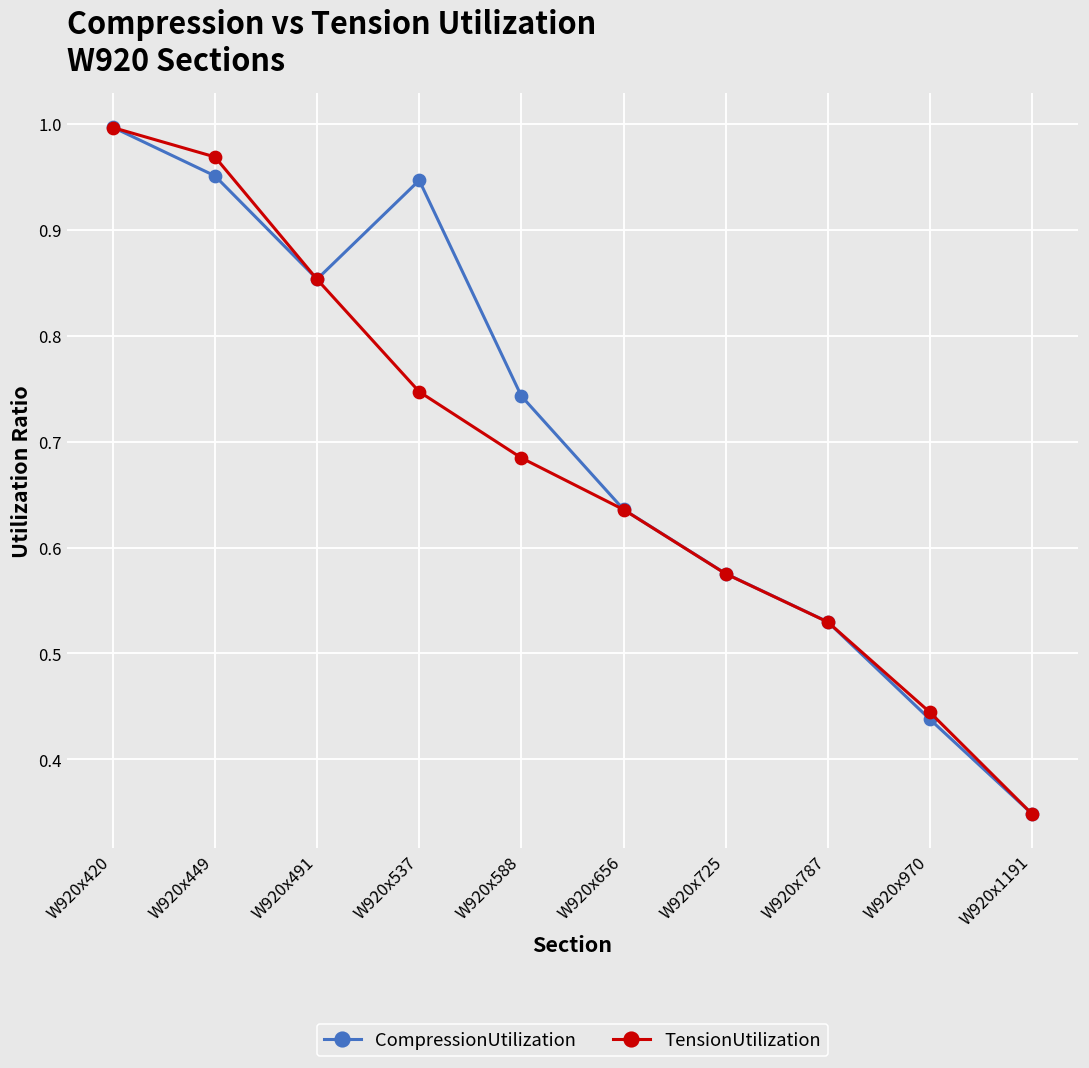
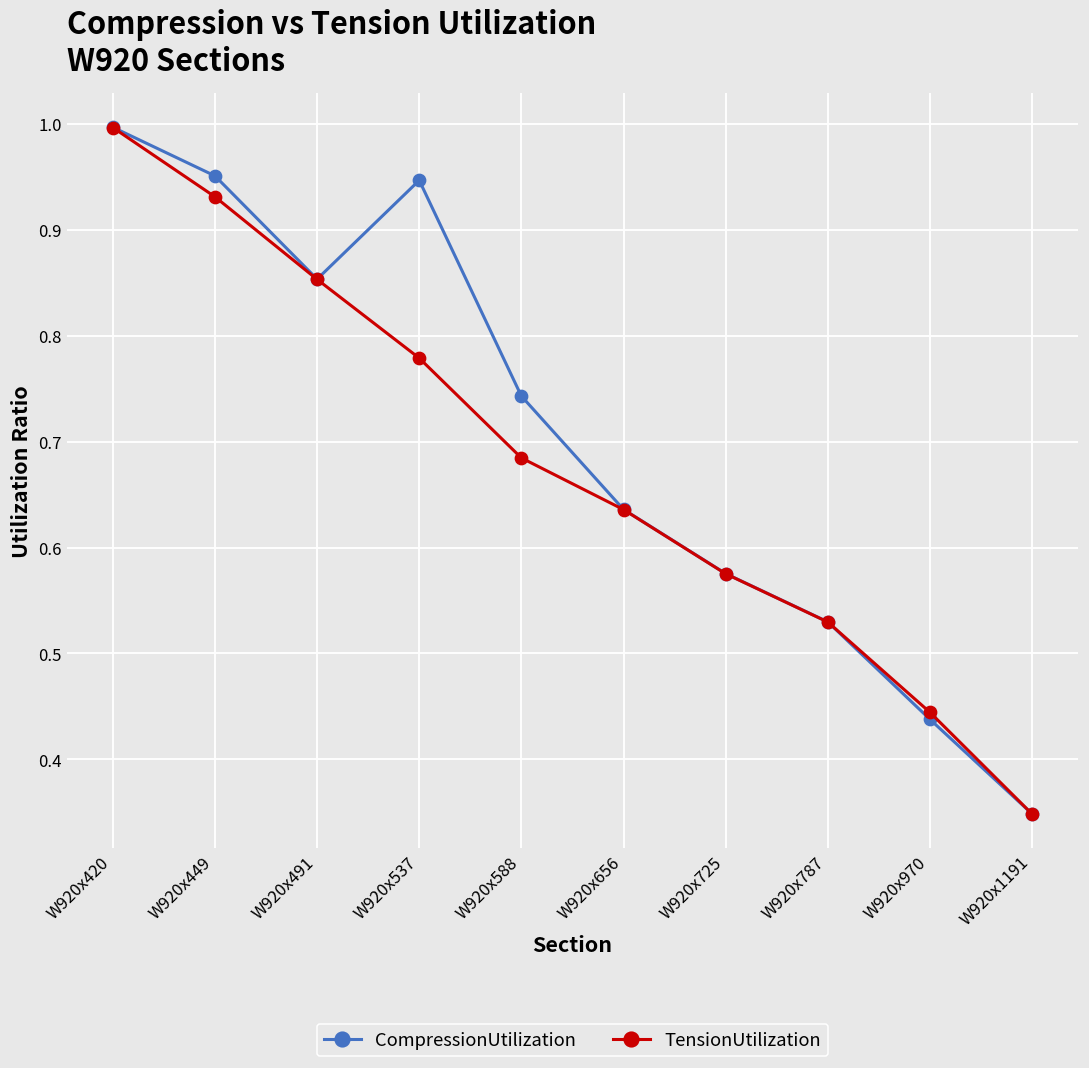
  {
    "CompressionUtilization": {
      "W920x449": 0.95,
      "W920x537": 0.95,
      "W920x588": 0.74,
      "W920x970": 0.44
    },
    "TensionUtilization": {
-     "W920x449": 0.97,
-     "W920x537": 0.75,
+     "W920x449": 0.93,
+     "W920x537": 0.78,
      "W920x588": 0.68,
      "W920x970": 0.44
    }
  }
